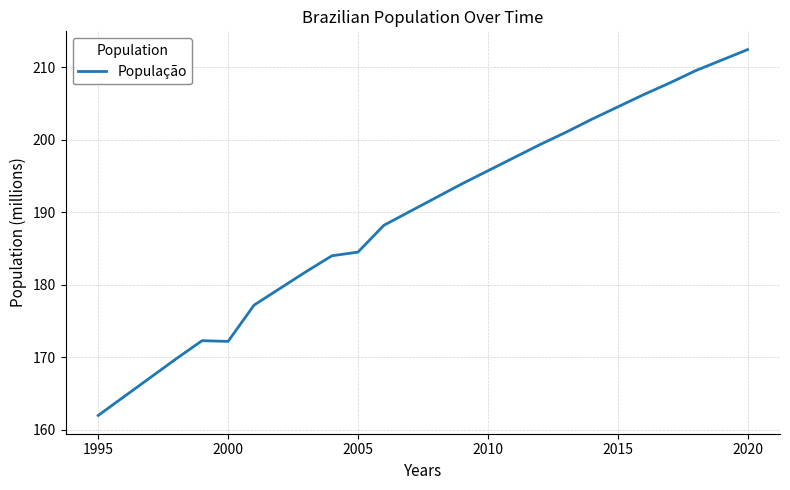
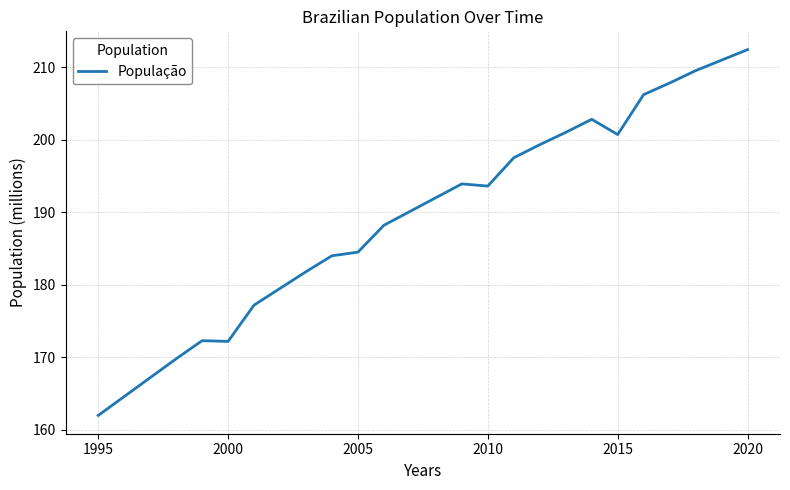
  {
    "1995": 162,
    "2000": 172,
    "2005": 185,
-   "2010": 196,
-   "2015": 205,
+   "2010": 194,
+   "2015": 201,
    "2020": 212
  }
